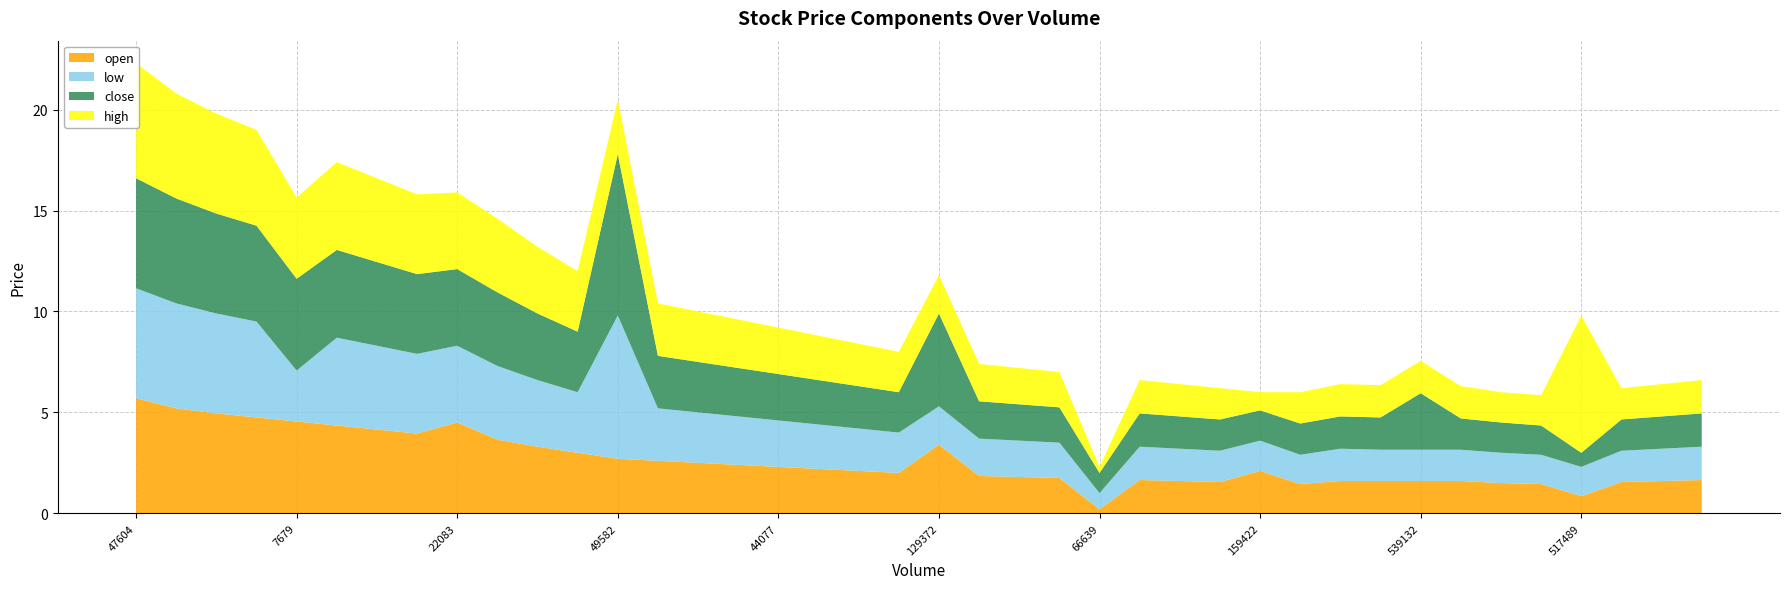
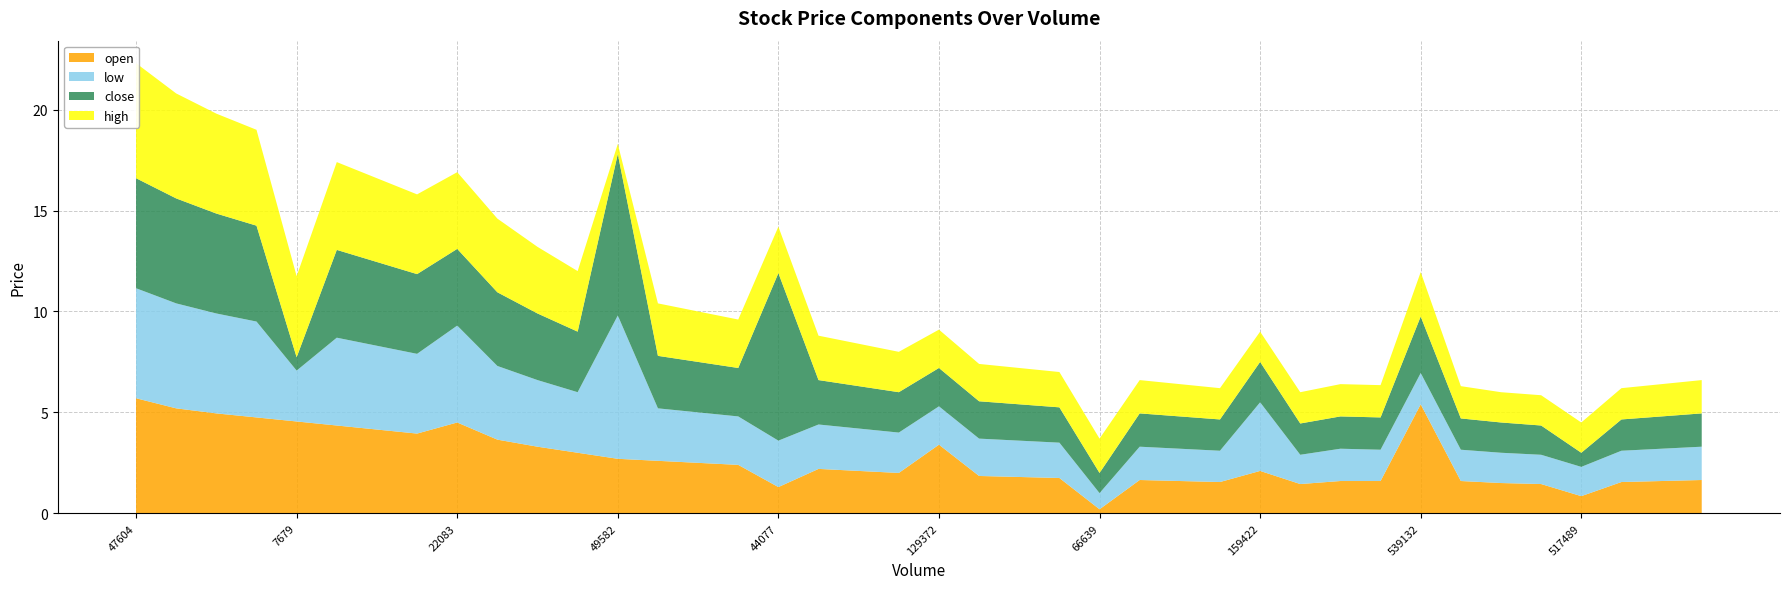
  {
    "open": {
      "47604": 5.7,
      "7679": 4.6,
      "22083": 4.5,
      "49582": 2.7,
-     "44077": 2.3,
+     "44077": 1.3,
      "129372": 3.4,
      "66639": 0.2,
      "159422": 2.1,
-     "539132": 1.6,
+     "539132": 5.4,
      "517489": 0.9
    },
    "low": {
      "47604": 5.5,
      "7679": 2.5,
-     "22083": 3.8,
+     "22083": 4.8,
      "49582": 7.1,
      "44077": 2.3,
      "129372": 1.9,
      "66639": 0.8,
-     "159422": 1.5,
+     "159422": 3.4,
      "539132": 1.6,
      "517489": 1.4
    },
    "close": {
      "47604": 5.5,
-     "7679": 4.6,
+     "7679": 0.7,
      "22083": 3.8,
      "49582": 8.0,
-     "44077": 2.3,
-     "129372": 4.6,
+     "44077": 8.3,
+     "129372": 1.9,
      "66639": 1.0,
-     "159422": 1.5,
+     "159422": 2.0,
      "539132": 2.8,
      "517489": 0.7
    },
    "high": {
      "7679": 4.0,
      "22083": 3.8,
-     "49582": 2.7,
+     "49582": 0.5,
      "44077": 2.3,
      "129372": 1.9,
-     "66639": 0.3,
-     "159422": 0.9,
-     "539132": 1.6,
-     "517489": 6.8
+     "66639": 1.7,
+     "159422": 1.5,
+     "539132": 2.2,
+     "517489": 1.5
    }
  }
